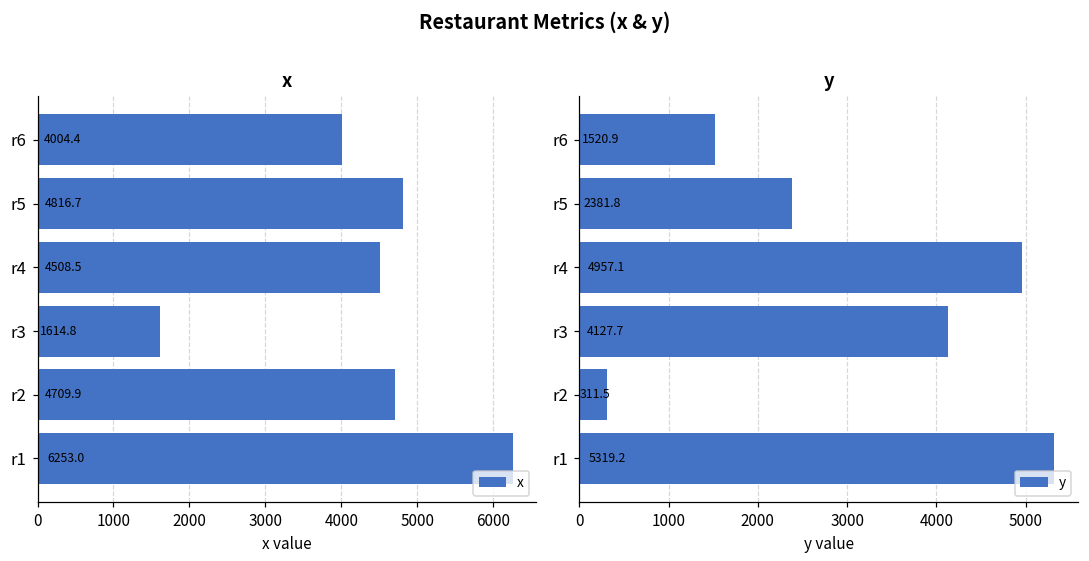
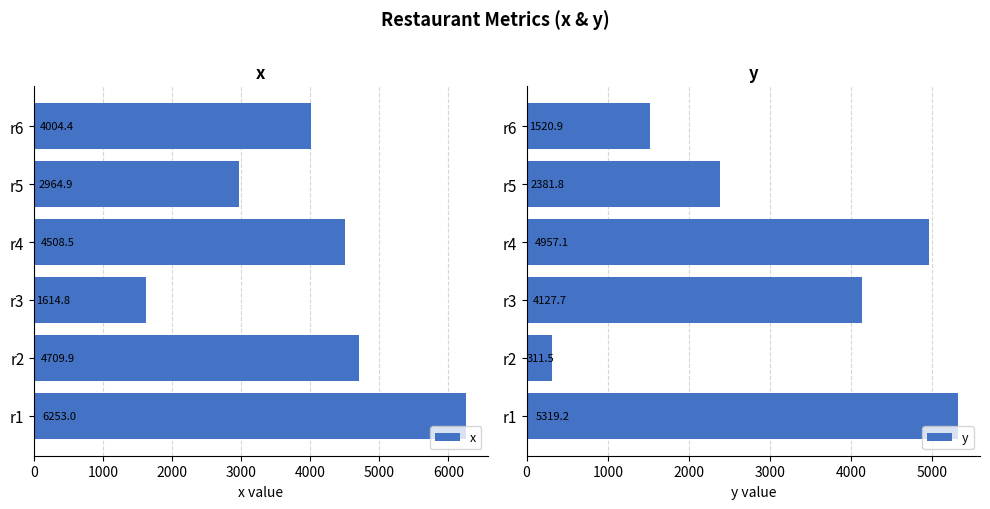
  {
    "x": {
      "r6": 4004.4,
-     "r5": 4816.7,
+     "r5": 2964.9,
      "r4": 4508.5,
      "r3": 1614.8,
      "r2": 4709.9,
      "r1": 6253.0
    },
    "y": {
      "r6": 1520.9,
      "r5": 2381.8,
      "r4": 4957.1,
      "r3": 4127.7,
      "r2": 311.5,
      "r1": 5319.2
    }
  }
